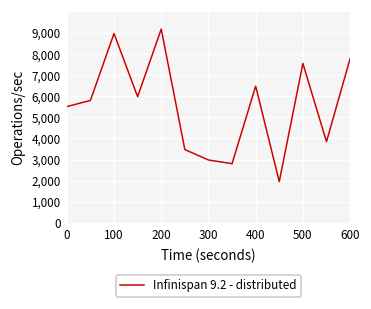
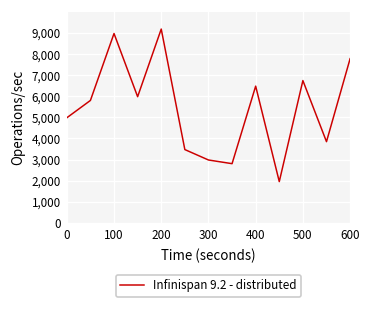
  {
-   "0": "5,500",
+   "0": "5,000",
    "100": "9,000",
    "200": "9,200",
    "300": "3,000",
    "400": "6,500",
-   "500": "7,600",
+   "500": "6,700",
    "600": "7,800"
  }
